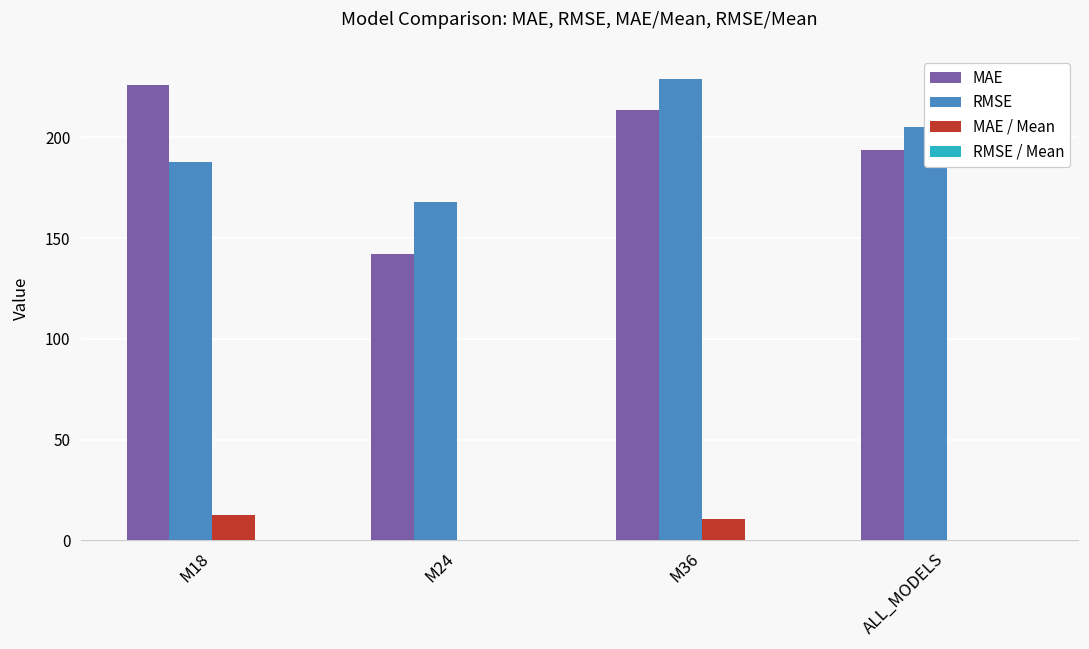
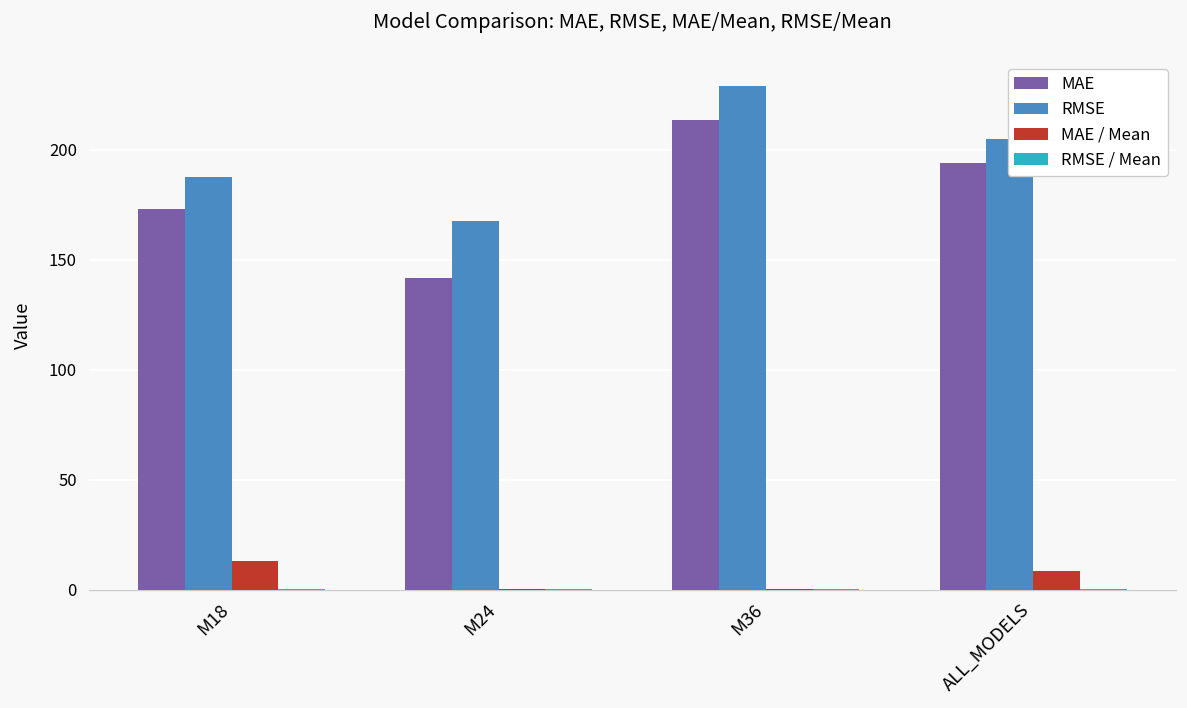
  {
    "MAE": {
-     "M18": 226,
+     "M18": 173,
      "M24": 142,
      "M36": 213,
      "ALL_MODELS": 194
    },
    "MAE / Mean": {
      "M18": 13,
-     "M36": 11,
-     "ALL_MODELS": 0
+     "M36": 0,
+     "ALL_MODELS": 8
    }
  }
